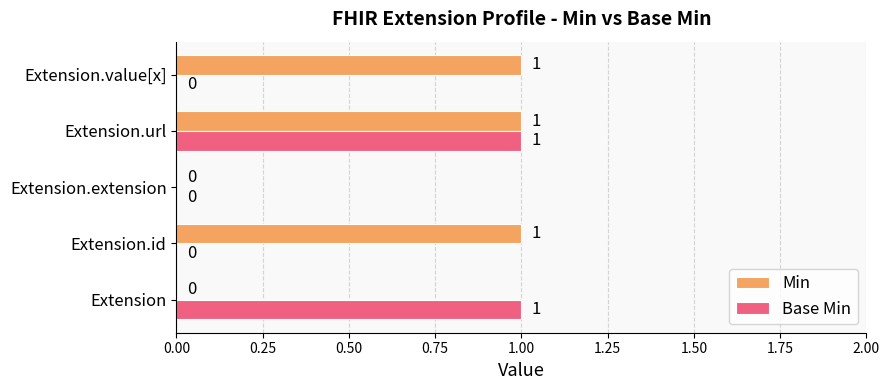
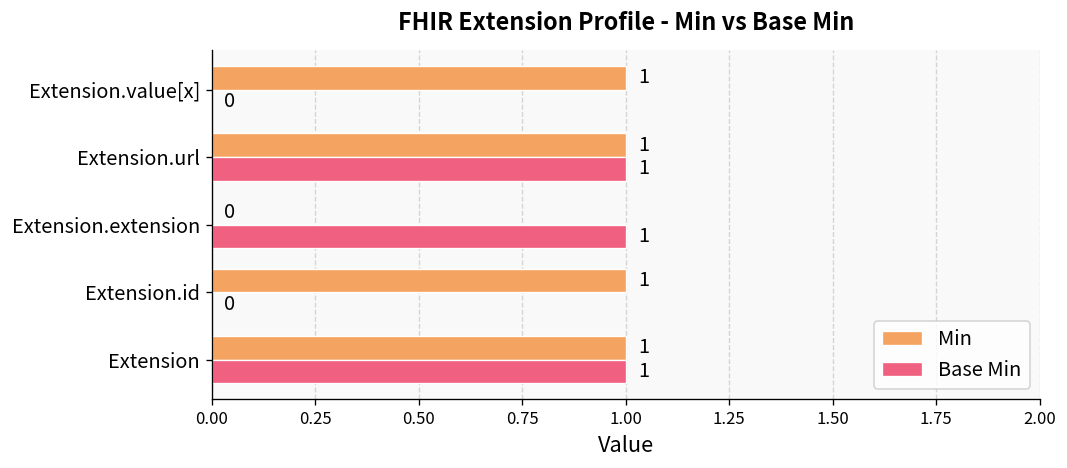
  {
    "Min": {
      "Extension.value[x]": 1,
      "Extension.url": 1,
      "Extension.extension": 0,
      "Extension.id": 1,
-     "Extension": 0
+     "Extension": 1
    },
    "Base Min": {
      "Extension.value[x]": 0,
      "Extension.url": 1,
-     "Extension.extension": 0,
+     "Extension.extension": 1,
      "Extension.id": 0,
      "Extension": 1
    }
  }
